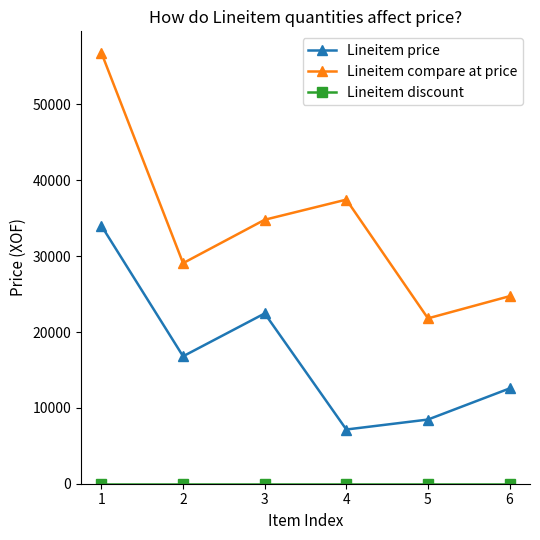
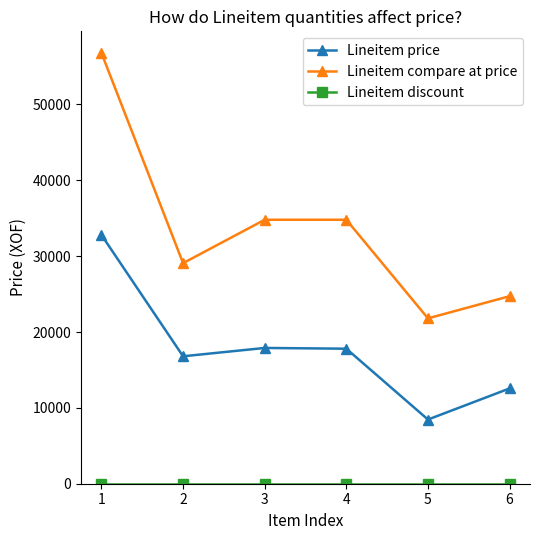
  {
    "Lineitem price": {
-     "1": 34000,
+     "1": 33000,
      "2": 17000,
-     "3": 22000,
-     "4": 7000,
+     "3": 18000,
+     "4": 18000,
      "5": 8000,
      "6": 13000
    },
    "Lineitem compare at price": {
      "1": 57000,
      "2": 29000,
      "3": 35000,
-     "4": 37000,
+     "4": 35000,
      "5": 22000,
      "6": 25000
    },
    "Lineitem discount": {
      "1": 0,
      "2": 0,
      "3": 0,
      "4": 0,
      "5": 0,
      "6": 0
    }
  }
